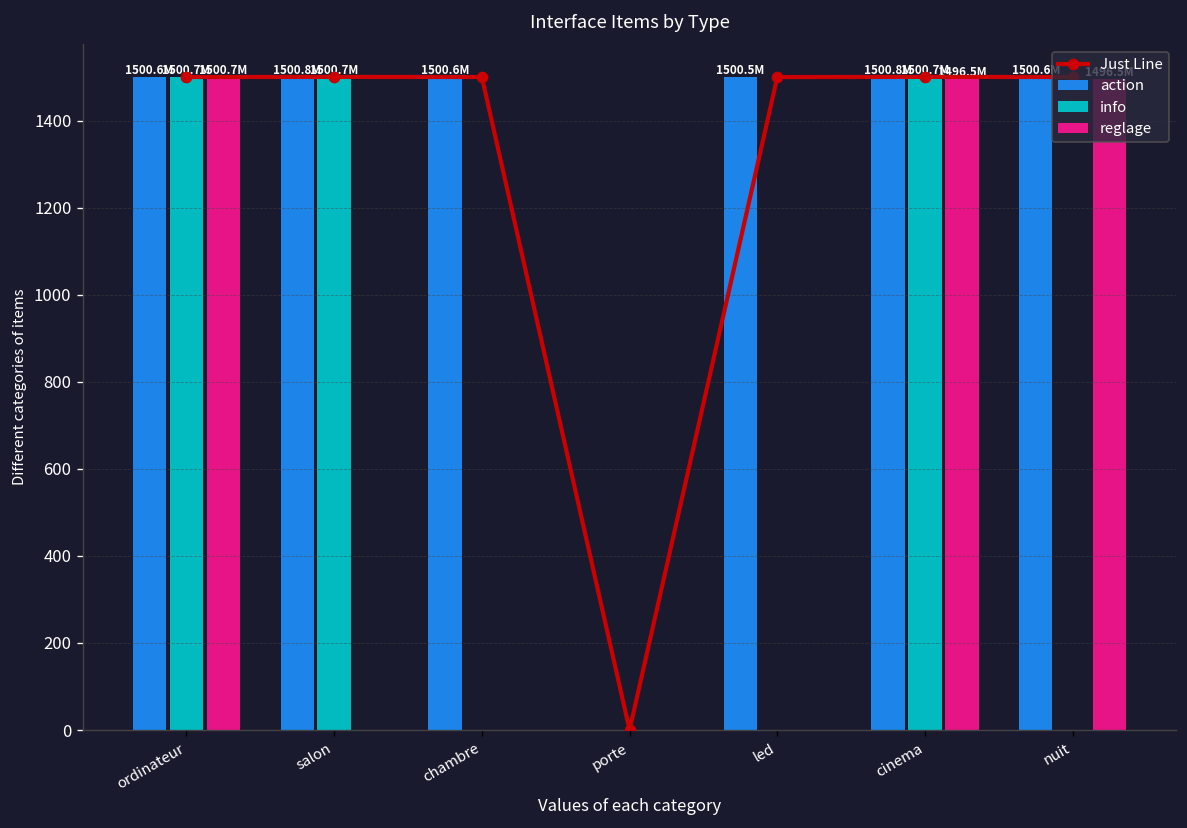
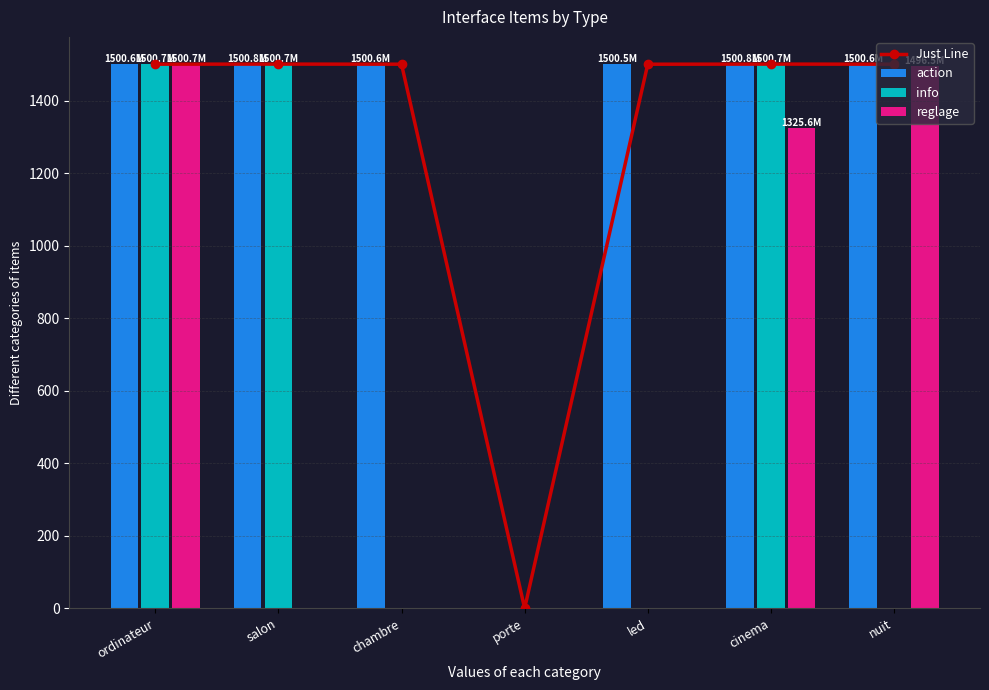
  {
    "action": {
      "chambre": "1500.6M",
      "led": "1500.5M"
    },
    "Just Line": {
      "porte": "0"
    },
    "info": {
      "chambre": "0",
      "porte": "0",
      "led": "0",
      "nuit": "0"
    },
    "reglage": {
-     "cinema": "1496.5M"
+     "cinema": "1325.6M"
    }
  }
